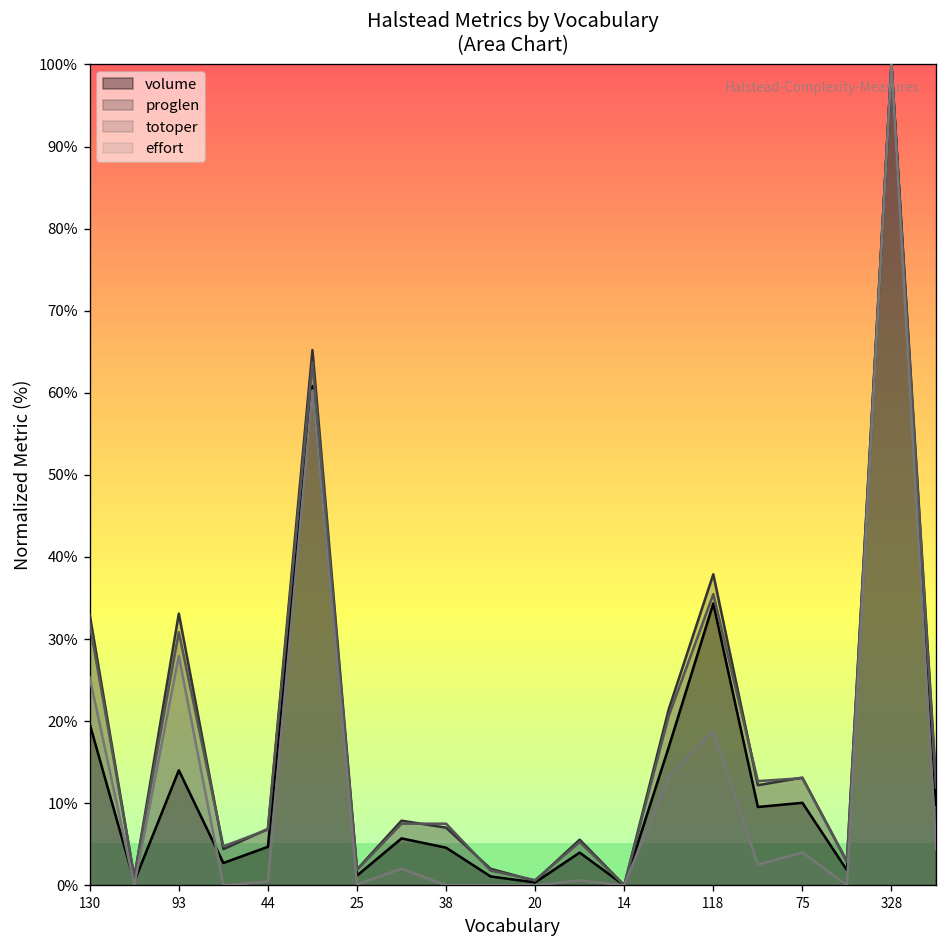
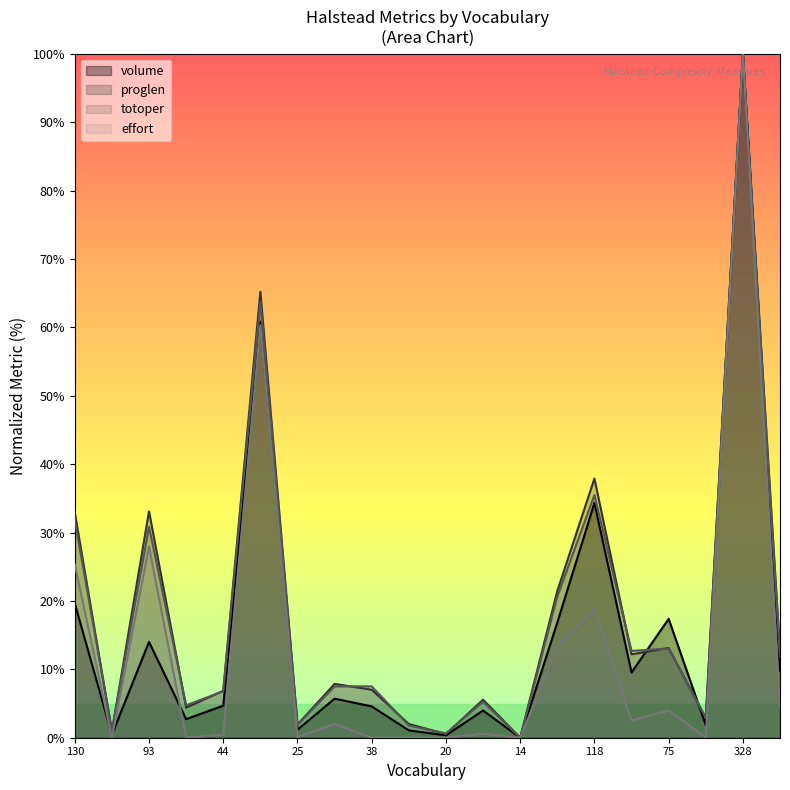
  {
    "volume": {
      "130": "20%",
      "93": "14%",
      "118": "34%",
-     "75": "10%"
+     "75": "17%"
    }
  }
